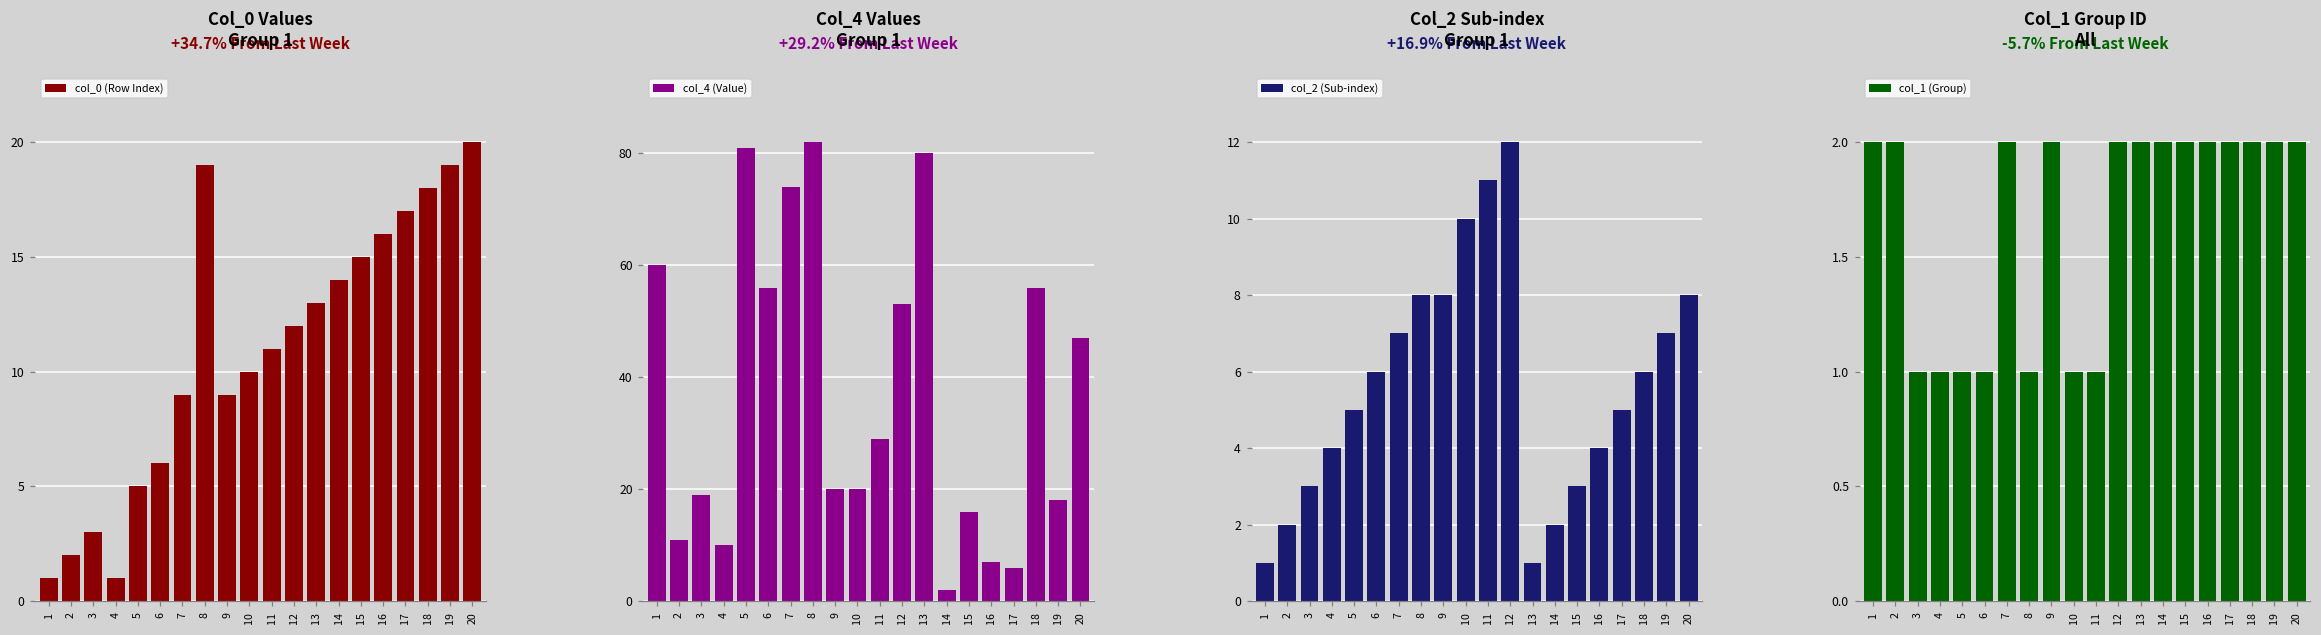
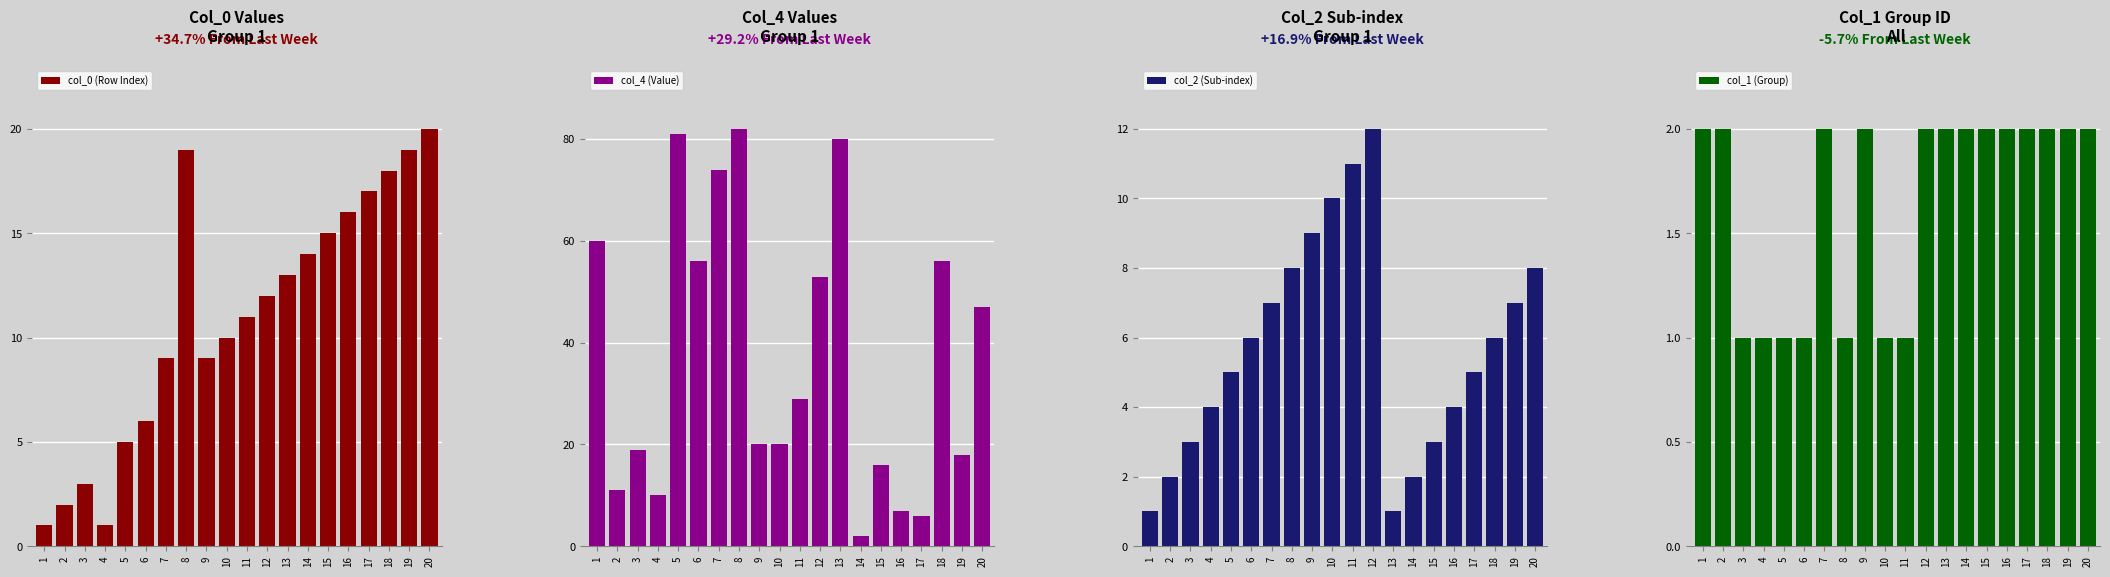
  {
    "Col_0 Values Group 1": {
      "1": 1.0,
      "2": 2.0,
      "3": 3.0,
      "4": 1.0,
      "5": 5.0,
      "6": 6.0,
      "7": 9.0,
      "8": 19.0,
      "9": 9.0,
      "10": 10.0,
      "11": 11.0,
      "12": 12.0,
      "13": 13.0,
      "14": 14.0,
      "15": 15.0,
      "16": 16.0,
      "17": 17.0,
      "18": 18.0,
      "19": 19.0,
      "20": 20.0
    },
    "Col_4 Values Group 1": {
      "1": 60,
      "2": 11,
      "3": 19,
      "4": 10,
      "5": 81,
      "6": 56,
      "7": 74,
      "8": 82,
      "9": 20,
      "10": 20,
      "11": 29,
      "12": 53,
      "13": 80,
      "14": 2,
      "15": 16,
      "16": 7,
      "17": 6,
      "18": 56,
      "19": 18,
      "20": 47
    },
    "Col_2 Sub-index Group 1": {
      "1": 1,
      "2": 2,
      "3": 3,
      "4": 4,
      "5": 5,
      "6": 6,
      "7": 7,
      "8": 8,
-     "9": 8,
+     "9": 9,
      "10": 10,
      "11": 11,
      "12": 12,
      "13": 1,
      "14": 2,
      "15": 3,
      "16": 4,
      "17": 5,
      "18": 6,
      "19": 7,
      "20": 8
    },
    "Col_1 Group ID All": {
      "1": 2.00,
      "2": 2.00,
      "3": 1.00,
      "4": 1.00,
      "5": 1.00,
      "6": 1.00,
      "7": 2.00,
      "8": 1.00,
      "9": 2.00,
      "10": 1.00,
      "11": 1.00,
      "12": 2.00,
      "13": 2.00,
      "14": 2.00,
      "15": 2.00,
      "16": 2.00,
      "17": 2.00,
      "18": 2.00,
      "19": 2.00,
      "20": 2.00
    }
  }
